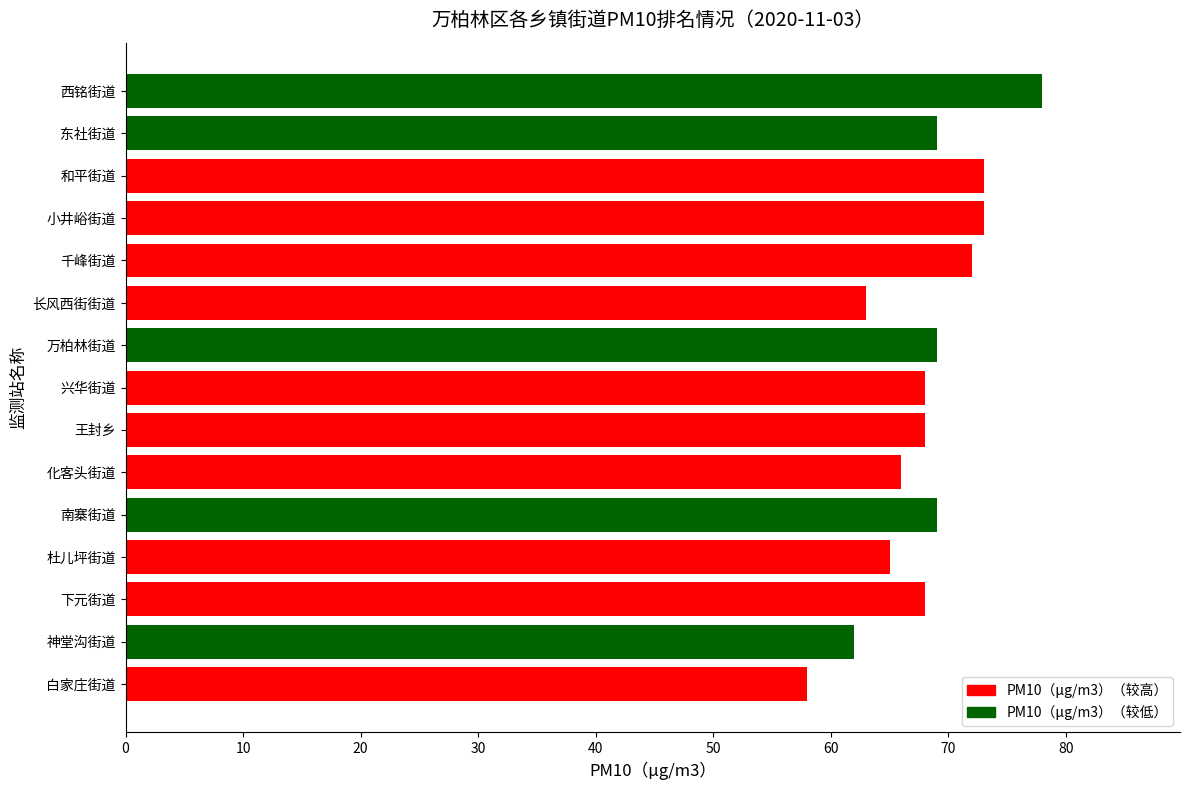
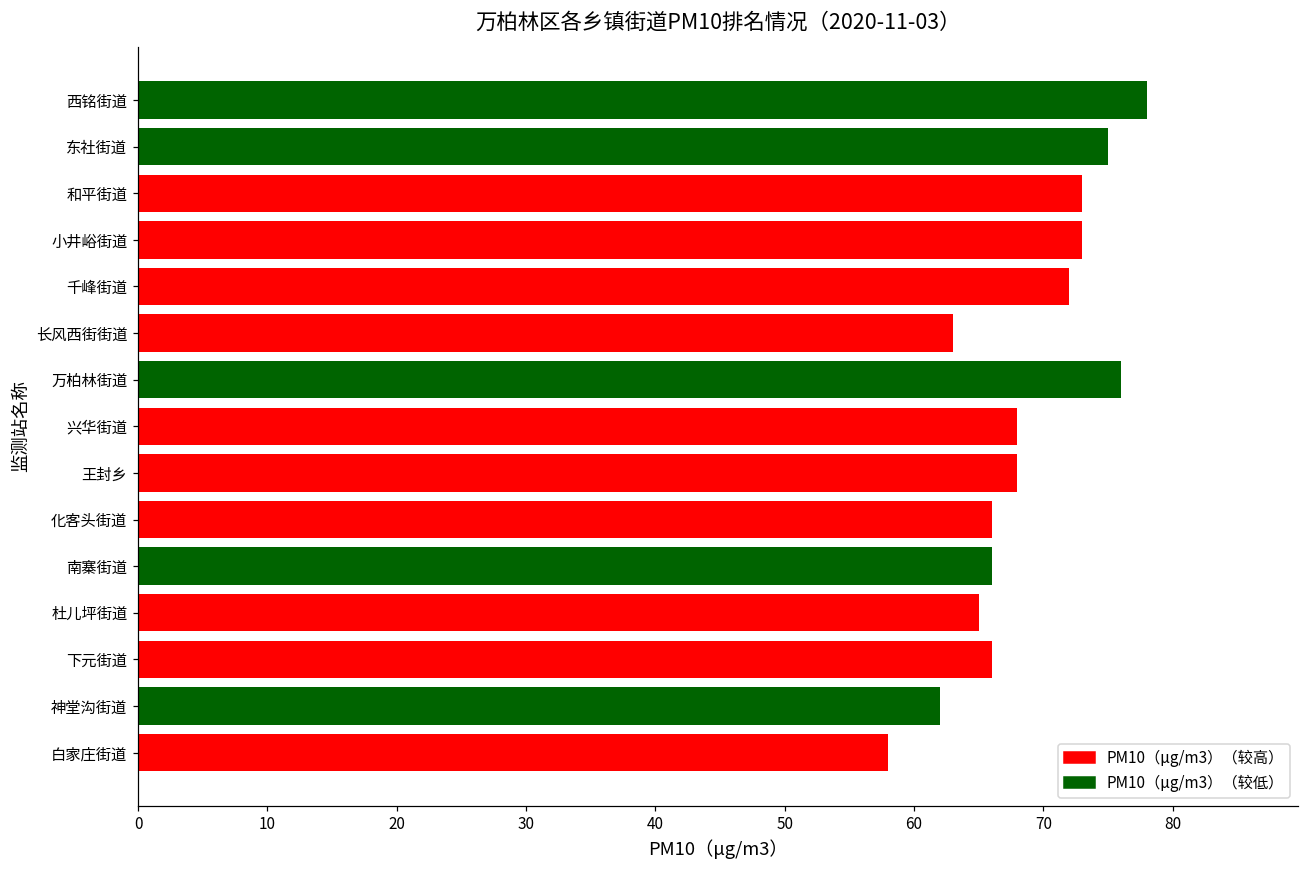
  {
    "西铭街道": 78,
-   "东社街道": 69,
+   "东社街道": 75,
    "和平街道": 73,
    "小井峪街道": 73,
    "千峰街道": 72,
    "长风西街街道": 63,
-   "万柏林街道": 69,
+   "万柏林街道": 76,
    "兴华街道": 68,
    "王封乡": 68,
    "化客头街道": 66,
-   "南寨街道": 69,
+   "南寨街道": 66,
    "杜儿坪街道": 65,
-   "下元街道": 68,
+   "下元街道": 66,
    "神堂沟街道": 62,
    "白家庄街道": 58
  }
